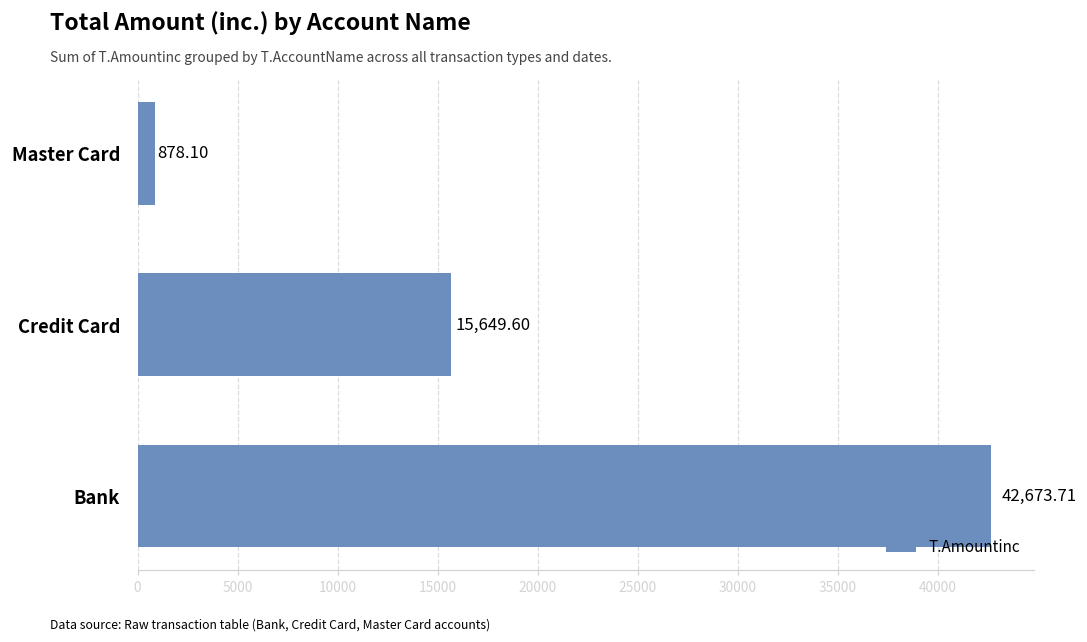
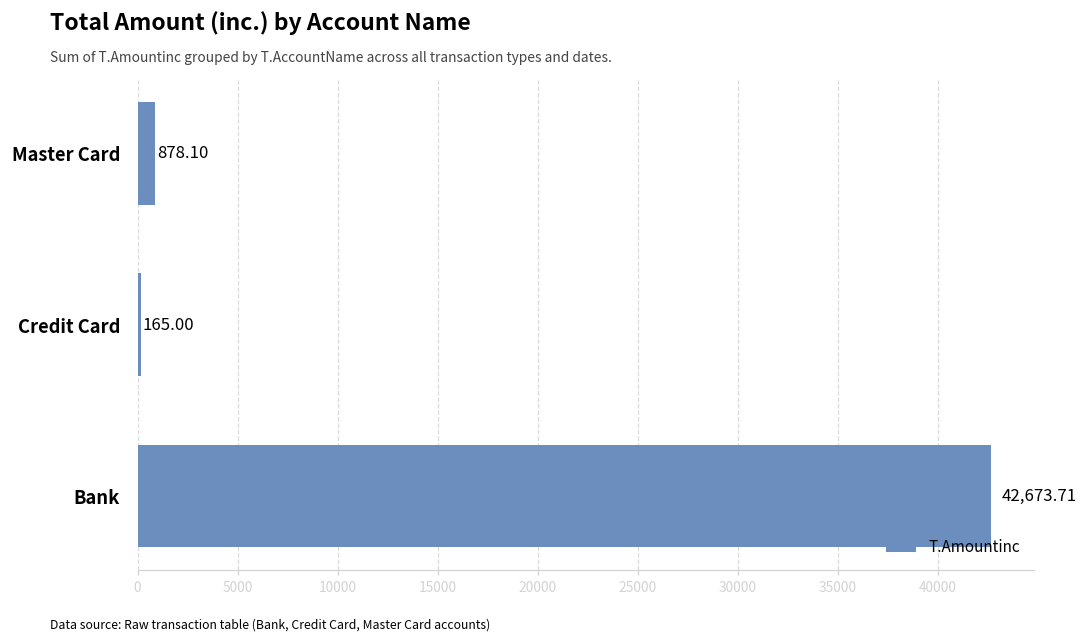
  {
    "Master Card": "878.10",
-   "Credit Card": "15,649.60",
+   "Credit Card": "165.00",
    "Bank": "42,673.71"
  }
